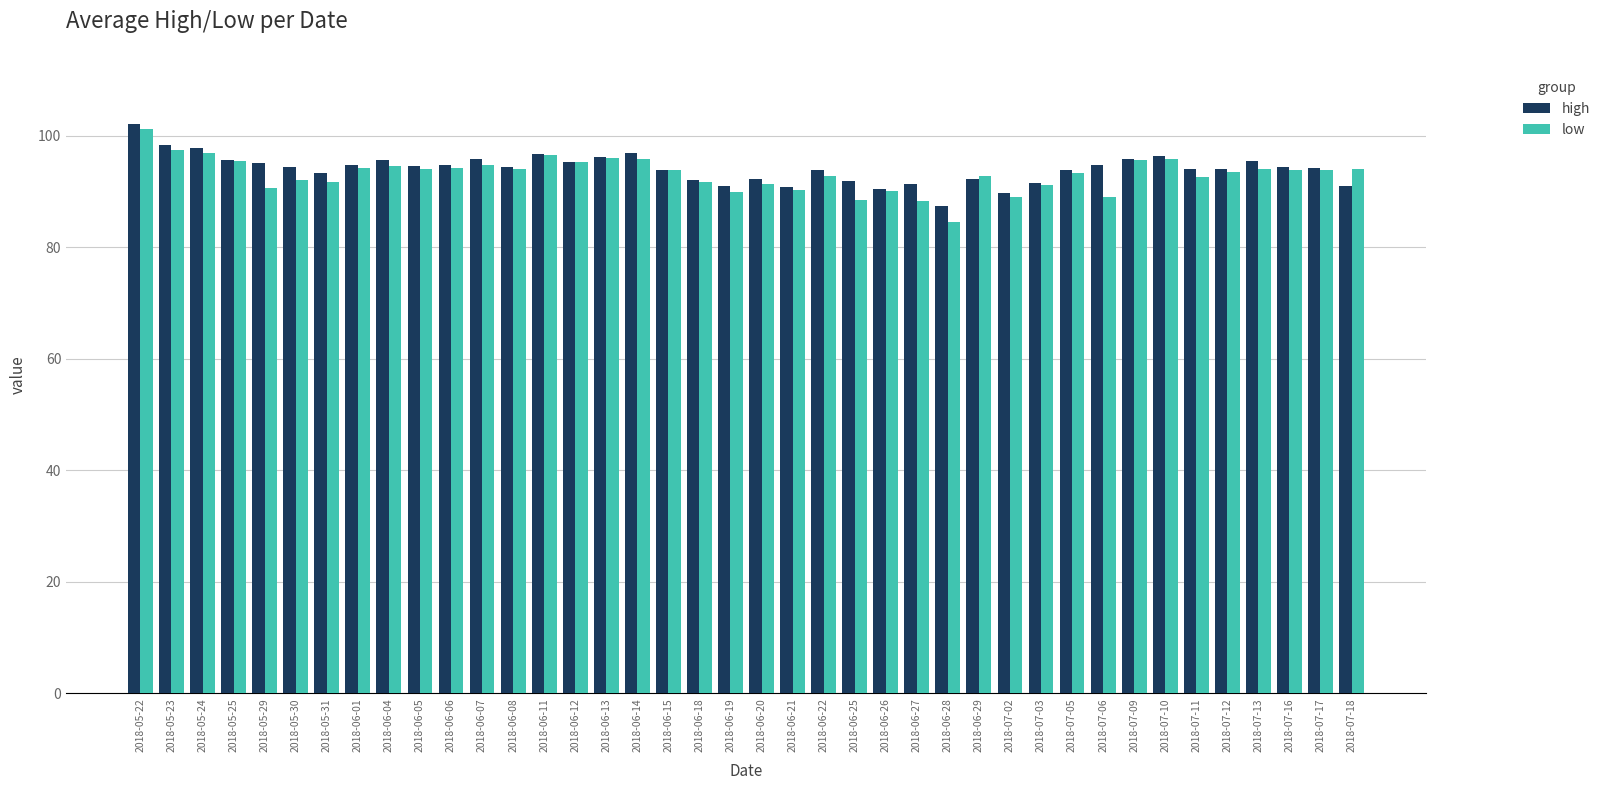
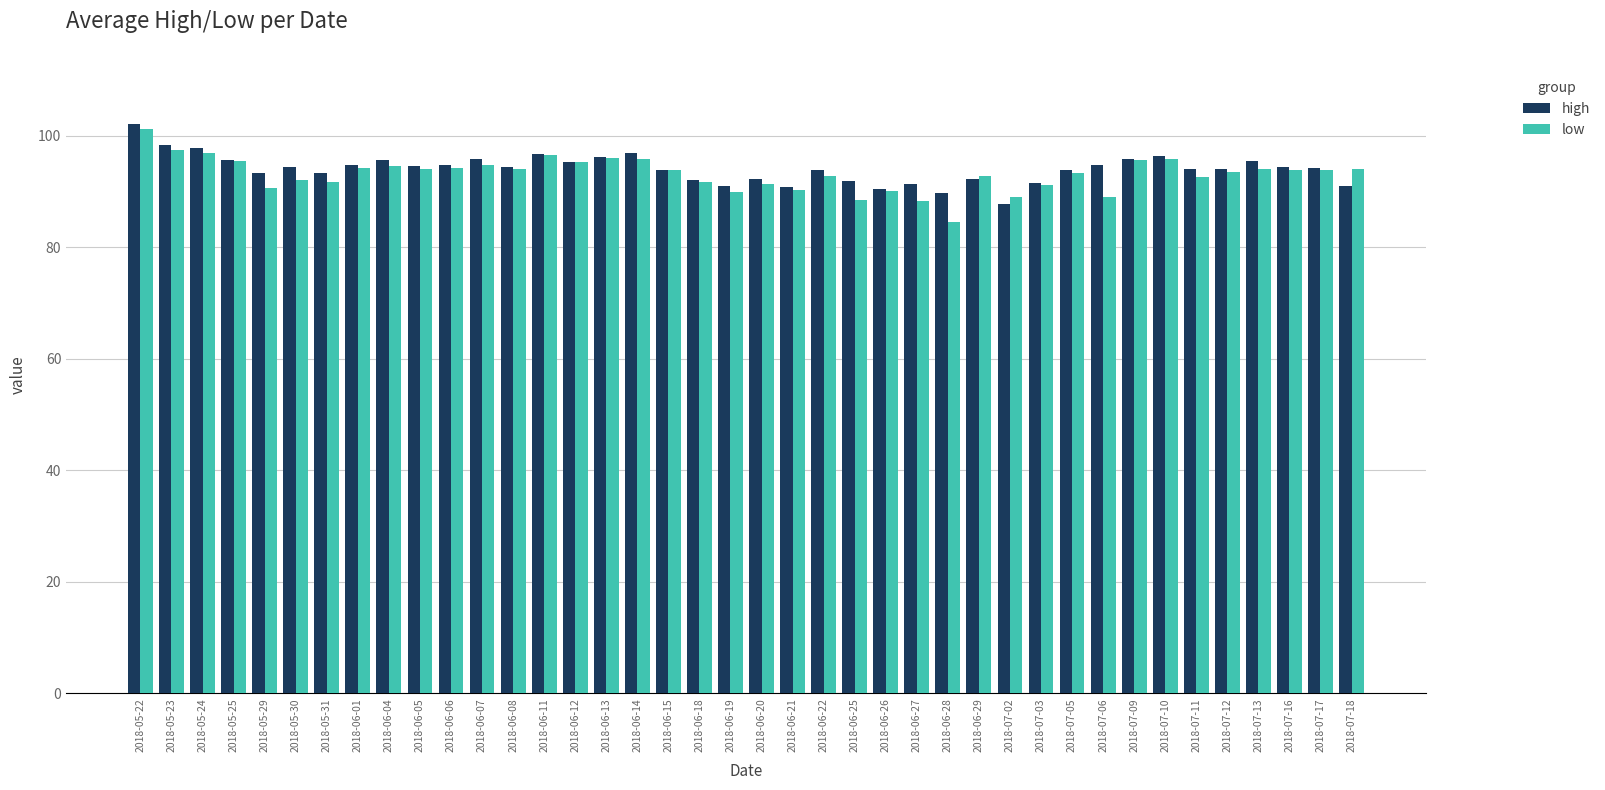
  {
    "high": {
      "2018-05-22": 102,
      "2018-05-23": 98,
      "2018-05-24": 98,
      "2018-05-25": 96,
-     "2018-05-29": 95,
+     "2018-05-29": 93,
      "2018-05-30": 94,
      "2018-05-31": 93,
      "2018-06-01": 95,
      "2018-06-04": 96,
      "2018-06-05": 95,
      "2018-06-06": 95,
      "2018-06-07": 96,
      "2018-06-08": 94,
      "2018-06-11": 97,
      "2018-06-12": 95,
      "2018-06-13": 96,
      "2018-06-14": 97,
      "2018-06-15": 94,
      "2018-06-18": 92,
      "2018-06-19": 91,
      "2018-06-20": 92,
      "2018-06-21": 91,
      "2018-06-22": 94,
      "2018-06-25": 92,
      "2018-06-26": 90,
      "2018-06-27": 91,
-     "2018-06-28": 87,
+     "2018-06-28": 90,
      "2018-06-29": 92,
-     "2018-07-02": 90,
+     "2018-07-02": 88,
      "2018-07-03": 92,
      "2018-07-05": 94,
      "2018-07-06": 95,
      "2018-07-09": 96,
      "2018-07-10": 96,
      "2018-07-11": 94,
      "2018-07-12": 94,
      "2018-07-13": 95,
      "2018-07-16": 94,
      "2018-07-17": 94,
      "2018-07-18": 91
    },
    "low": {
      "2018-05-22": 101,
      "2018-05-23": 97,
      "2018-05-24": 97,
      "2018-05-25": 96,
      "2018-05-29": 91,
      "2018-05-30": 92,
      "2018-05-31": 92,
      "2018-06-01": 94,
      "2018-06-04": 95,
      "2018-06-05": 94,
      "2018-06-06": 94,
      "2018-06-07": 95,
      "2018-06-08": 94,
      "2018-06-11": 97,
      "2018-06-12": 95,
      "2018-06-13": 96,
      "2018-06-14": 96,
      "2018-06-15": 94,
      "2018-06-18": 92,
      "2018-06-19": 90,
      "2018-06-20": 91,
      "2018-06-21": 90,
      "2018-06-22": 93,
      "2018-06-25": 88,
      "2018-06-26": 90,
      "2018-06-27": 88,
      "2018-06-28": 85,
      "2018-06-29": 93,
      "2018-07-02": 89,
      "2018-07-03": 91,
      "2018-07-05": 93,
      "2018-07-06": 89,
      "2018-07-09": 96,
      "2018-07-10": 96,
      "2018-07-11": 93,
      "2018-07-12": 93,
      "2018-07-13": 94,
      "2018-07-16": 94,
      "2018-07-17": 94,
      "2018-07-18": 94
    }
  }
